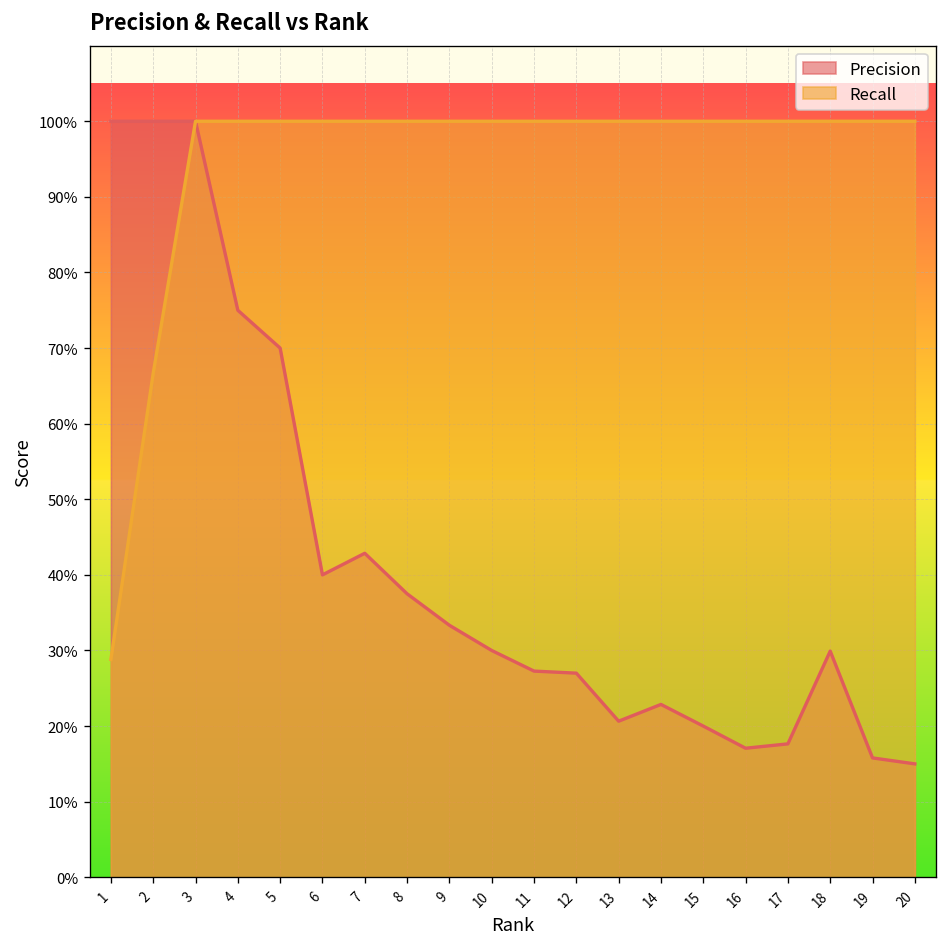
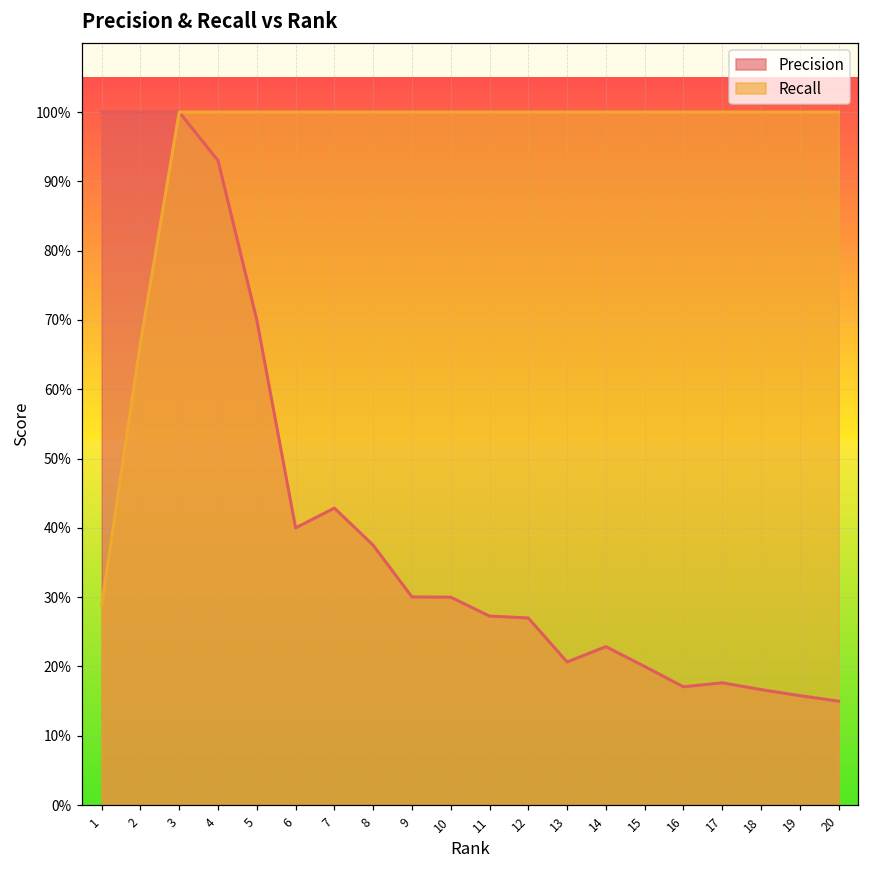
  {
    "Precision": {
      "1": "100%",
      "2": "100%",
-     "4": "75%",
+     "4": "93%",
      "5": "70%",
      "6": "40%",
      "7": "43%",
      "8": "38%",
-     "9": "33%",
+     "9": "30%",
      "10": "30%",
      "11": "27%",
      "12": "27%",
      "13": "21%",
      "14": "23%",
      "15": "20%",
      "16": "17%",
      "17": "18%",
-     "18": "30%",
+     "18": "17%",
      "19": "16%",
      "20": "15%"
    },
    "Recall": {
      "1": "29%",
      "2": "67%",
      "4": "100%",
      "5": "100%",
      "6": "100%",
      "7": "100%",
      "8": "100%",
      "9": "100%",
      "10": "100%",
      "11": "100%",
      "12": "100%",
      "13": "100%",
      "14": "100%",
      "15": "100%",
      "16": "100%",
      "17": "100%",
      "18": "100%",
      "19": "100%",
      "20": "100%"
    }
  }
